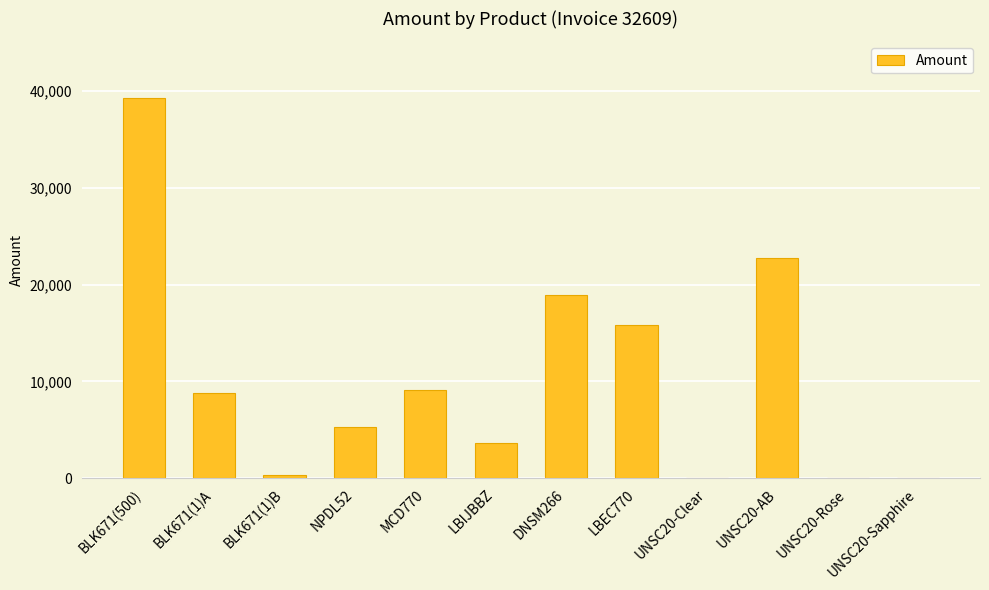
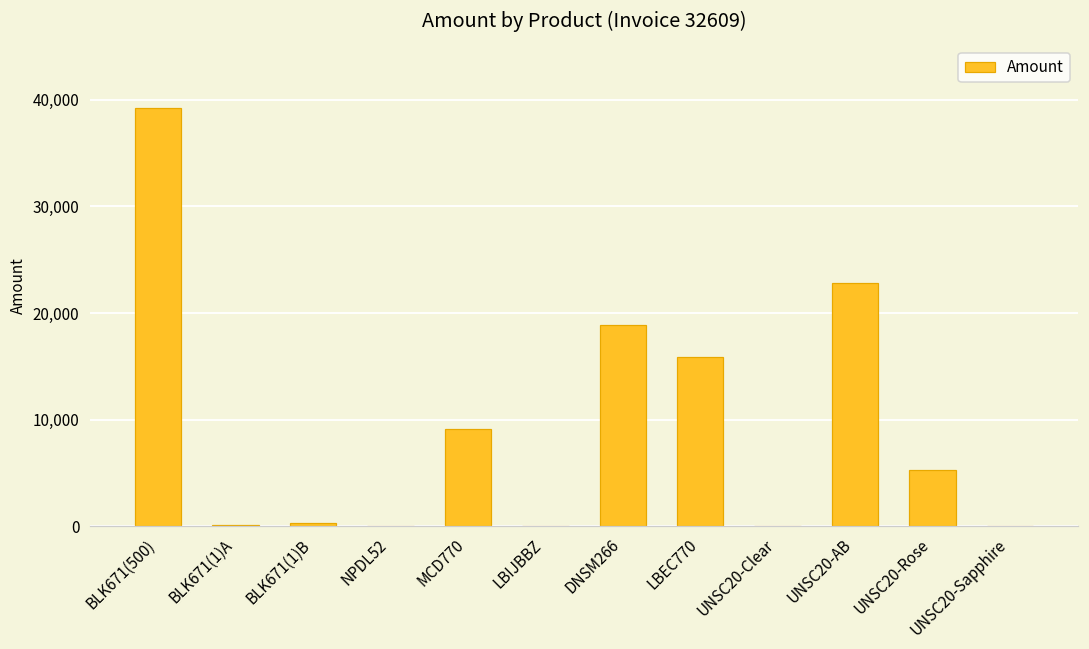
  {
    "BLK671(500)": "39,000",
-   "BLK671(1)A": "9,000",
+   "BLK671(1)A": "0",
    "BLK671(1)B": "0",
-   "NPDL52": "5,000",
+   "NPDL52": "0",
    "MCD770": "9,000",
-   "LBIJBBZ": "4,000",
+   "LBIJBBZ": "0",
    "DNSM266": "19,000",
    "LBEC770": "16,000",
    "UNSC20-AB": "23,000",
-   "UNSC20-Rose": "0"
+   "UNSC20-Rose": "5,000"
  }
